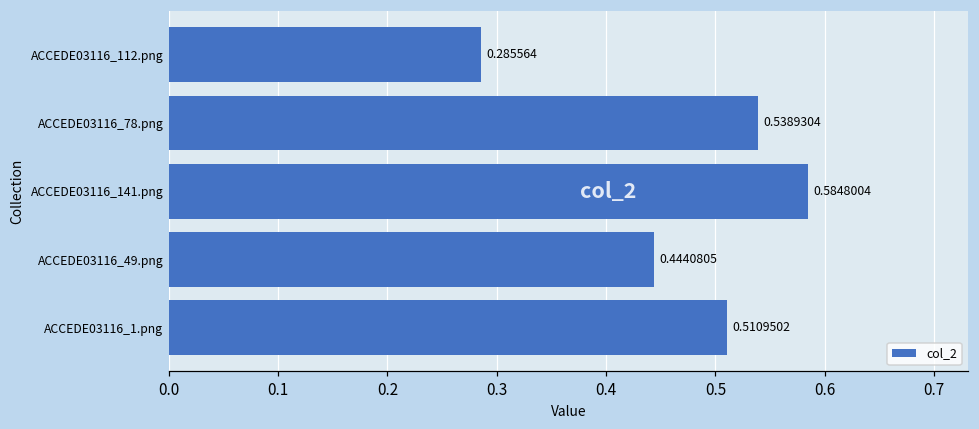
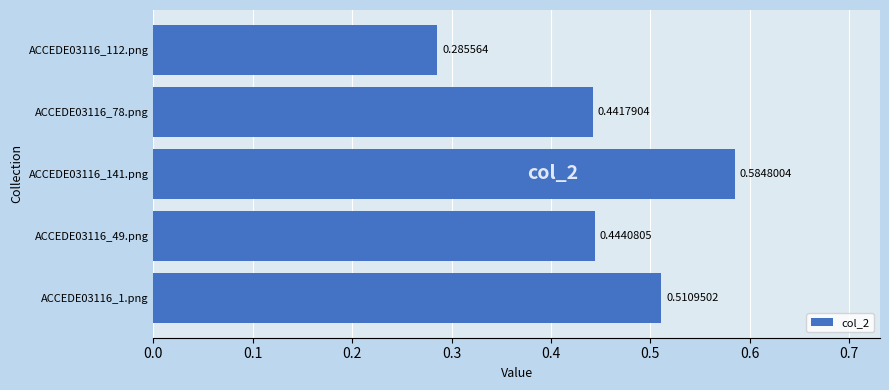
  {
    "ACCEDE03116_112.png": 0.285564,
-   "ACCEDE03116_78.png": 0.5389304,
+   "ACCEDE03116_78.png": 0.4417904,
    "ACCEDE03116_141.png": 0.5848004,
    "ACCEDE03116_49.png": 0.4440805,
    "ACCEDE03116_1.png": 0.5109502
  }
